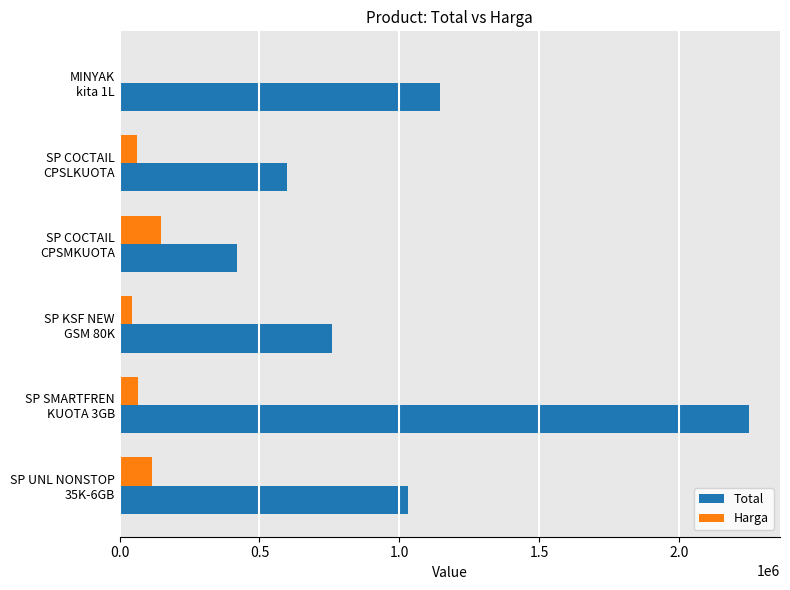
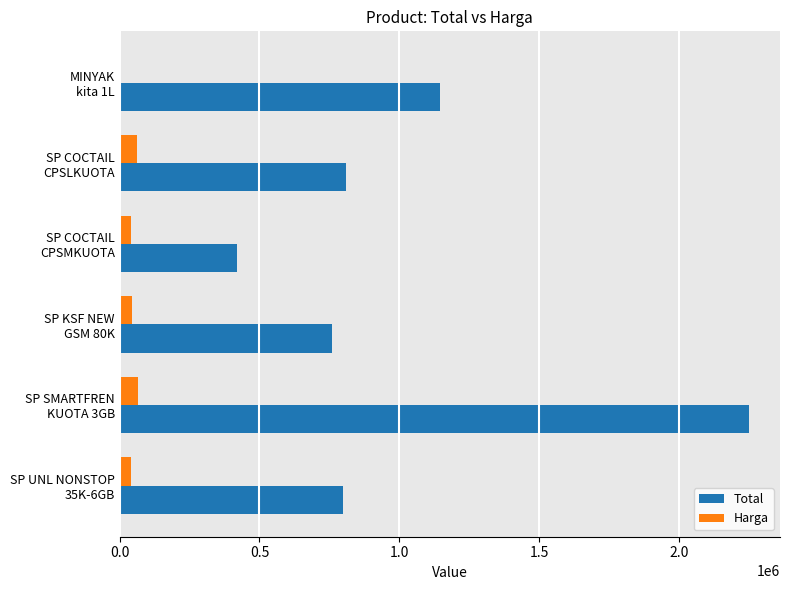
  {
    "Total": {
      "MINYAK kita 1L": 1150000,
-     "SP COCTAIL CPSLKUOTA": 600000,
+     "SP COCTAIL CPSLKUOTA": 810000,
      "SP COCTAIL CPSMKUOTA": 420000,
      "SP KSF NEW GSM 80K": 760000,
      "SP SMARTFREN KUOTA 3GB": 2250000,
-     "SP UNL NONSTOP 35K-6GB": 1030000
+     "SP UNL NONSTOP 35K-6GB": 800000
    },
    "Harga": {
      "SP COCTAIL CPSLKUOTA": 60000,
-     "SP COCTAIL CPSMKUOTA": 150000,
+     "SP COCTAIL CPSMKUOTA": 40000,
      "SP KSF NEW GSM 80K": 40000,
      "SP SMARTFREN KUOTA 3GB": 70000,
-     "SP UNL NONSTOP 35K-6GB": 120000
+     "SP UNL NONSTOP 35K-6GB": 40000
    }
  }
